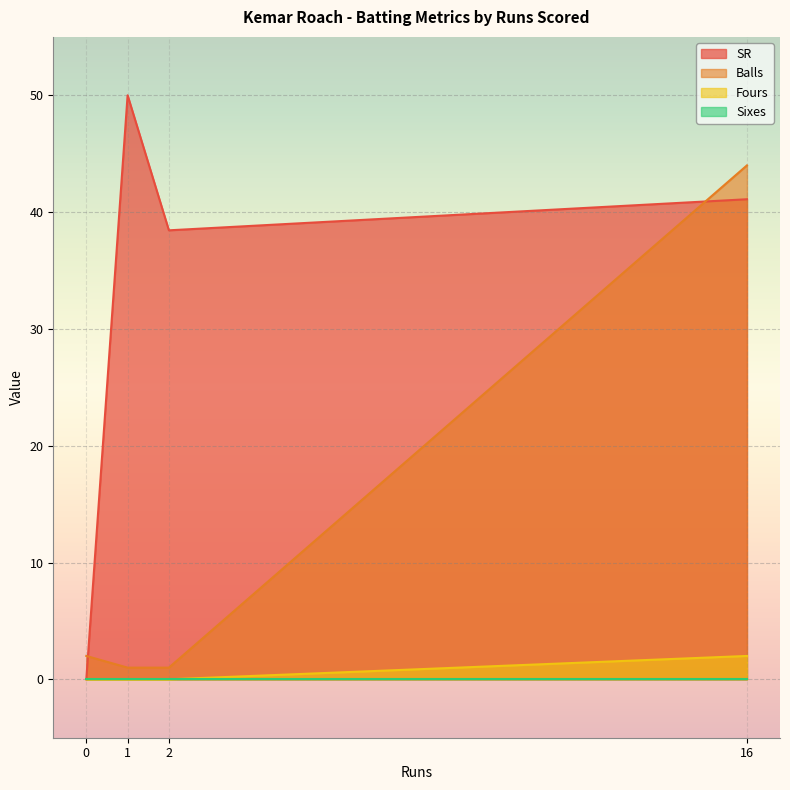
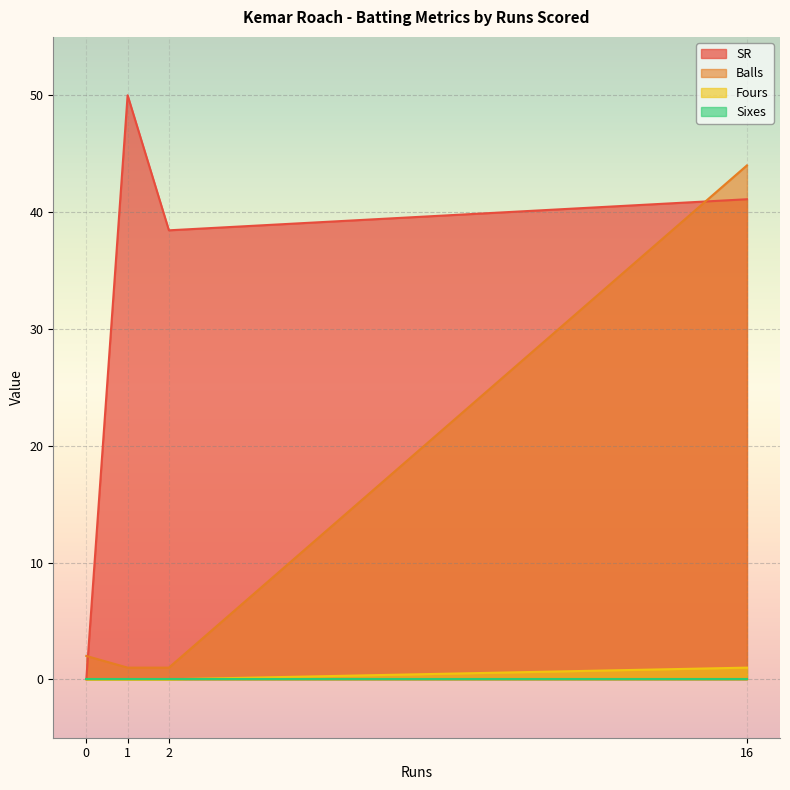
  {
    "Fours": {
-     "16": 2
+     "16": 1
    },
    "Sixes": {
      "16": 0
    }
  }
